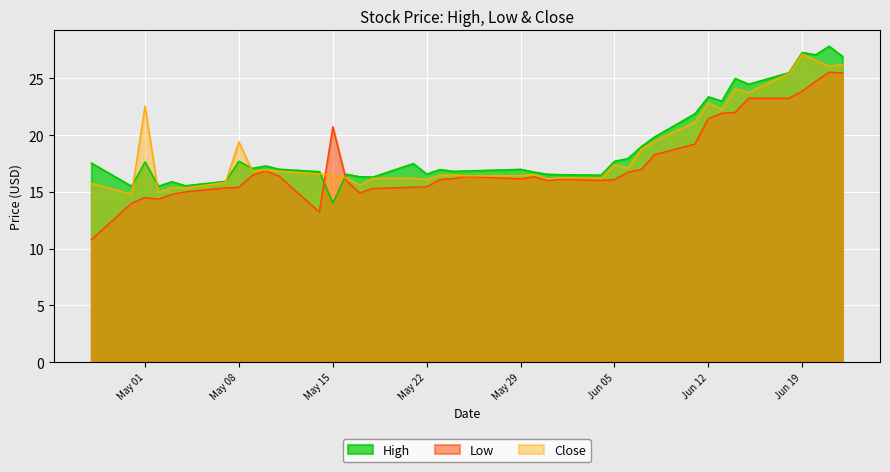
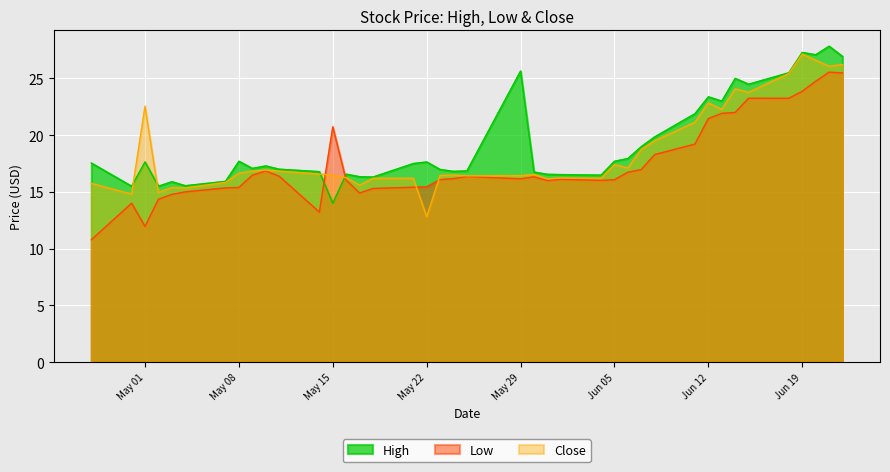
  {
    "High": {
      "May 01": 17.6,
      "May 08": 17.7,
      "May 15": 14.0,
-     "May 22": 16.6,
-     "May 29": 17.0,
+     "May 22": 17.6,
+     "May 29": 25.7,
      "Jun 05": 17.7,
      "Jun 12": 23.4
    },
    "Low": {
-     "May 01": 14.5,
+     "May 01": 12.0,
      "May 08": 15.4,
      "May 15": 20.7,
      "May 22": 15.5,
      "May 29": 16.2,
      "Jun 05": 16.1,
      "Jun 12": 21.5,
      "Jun 19": 23.9
    },
    "Close": {
      "May 01": 22.6,
-     "May 08": 19.4,
+     "May 08": 16.7,
      "May 15": 16.5,
-     "May 22": 16.1,
+     "May 22": 12.8,
      "May 29": 16.4,
      "Jun 05": 17.4,
      "Jun 12": 22.8
    }
  }
